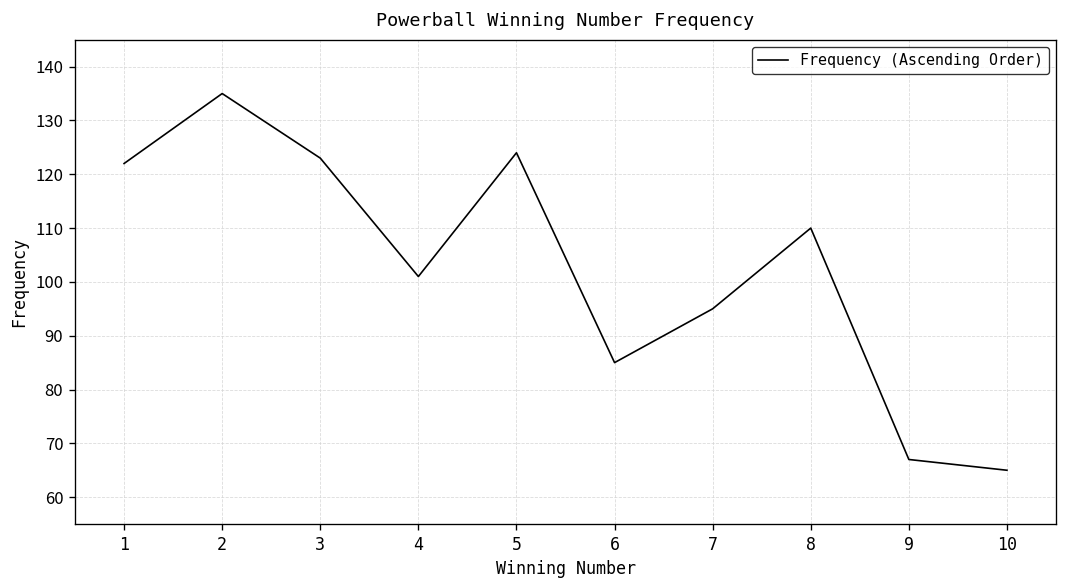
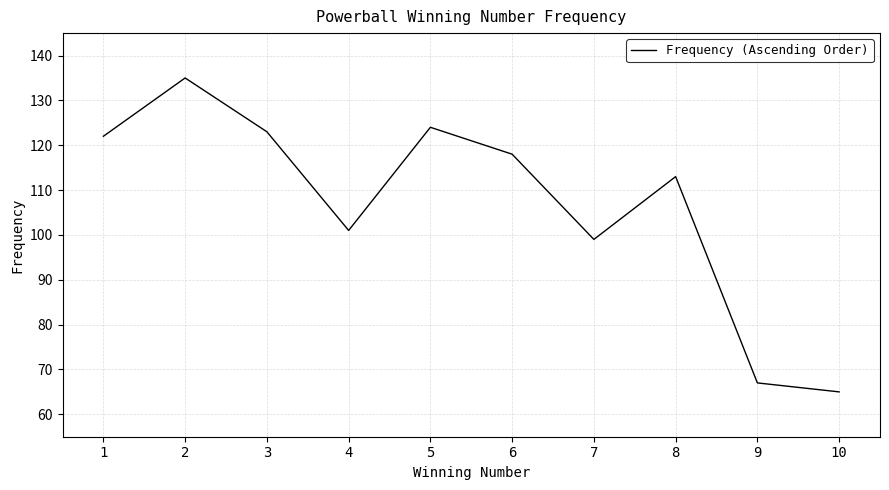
  {
    "1": 122,
    "2": 135,
    "3": 123,
    "4": 101,
    "5": 124,
-   "6": 85,
-   "7": 95,
-   "8": 110,
+   "6": 118,
+   "7": 99,
+   "8": 113,
    "9": 67,
    "10": 65
  }
